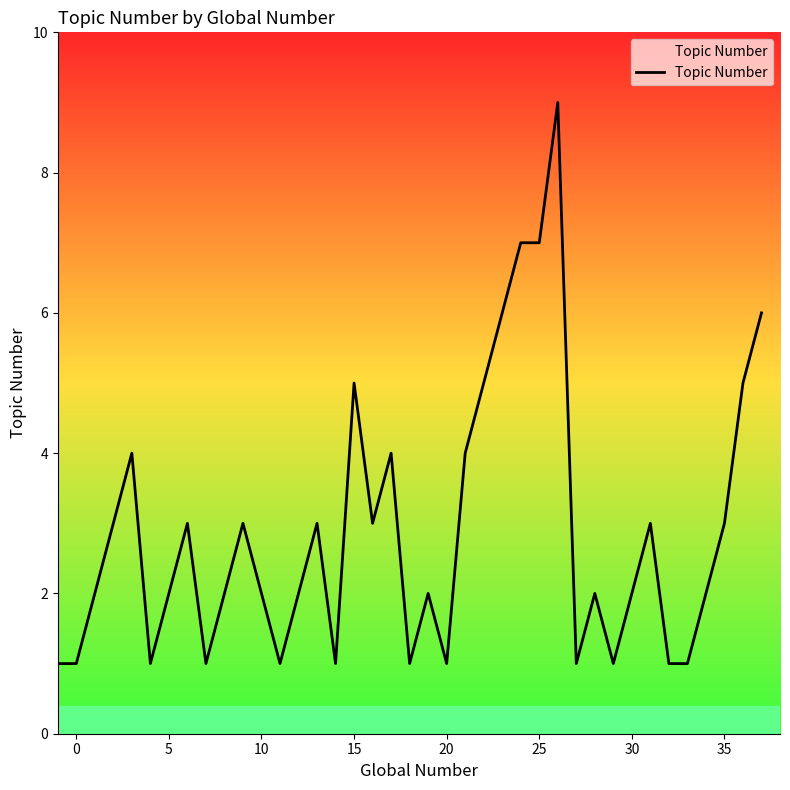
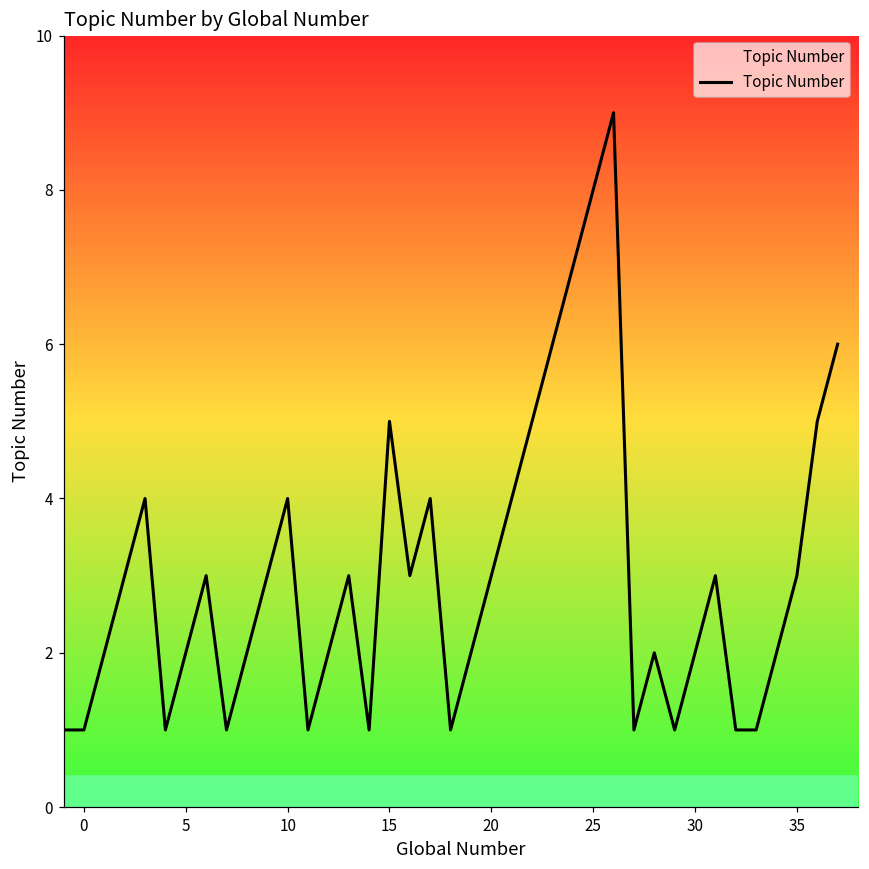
  {
    "0": 1,
    "5": 2,
-   "10": 2,
+   "10": 4,
    "15": 5,
-   "20": 1,
-   "25": 7,
+   "20": 3,
+   "25": 8,
    "30": 2,
    "35": 3
  }
